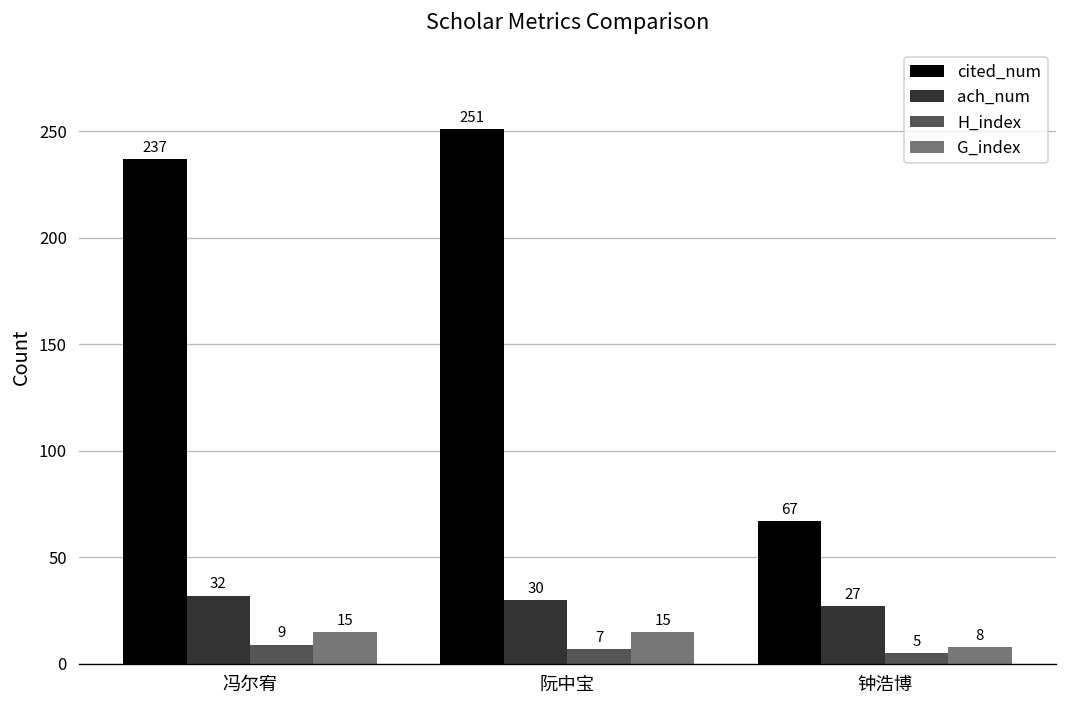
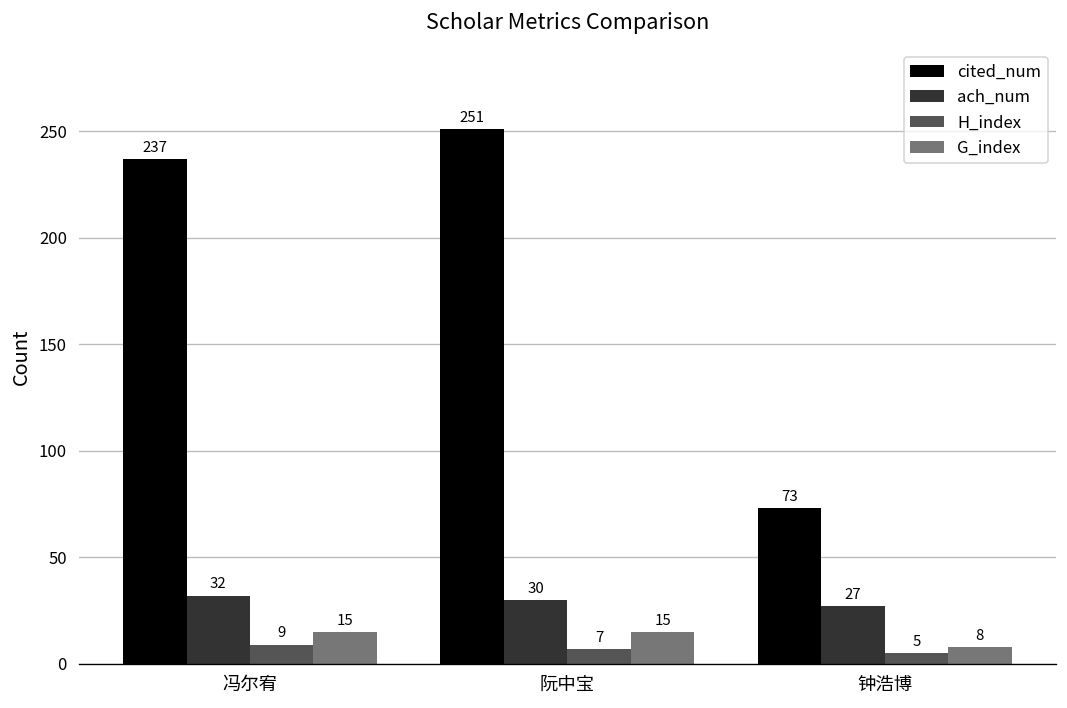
  {
    "cited_num": {
      "冯尔宥": 237,
      "阮中宝": 251,
-     "钟浩博": 67
+     "钟浩博": 73
    }
  }
